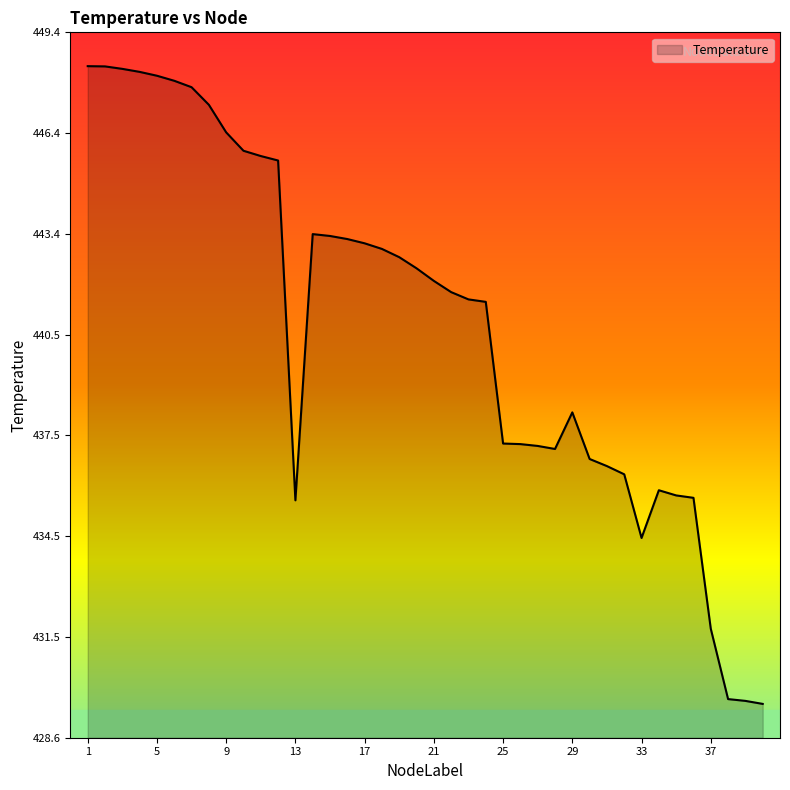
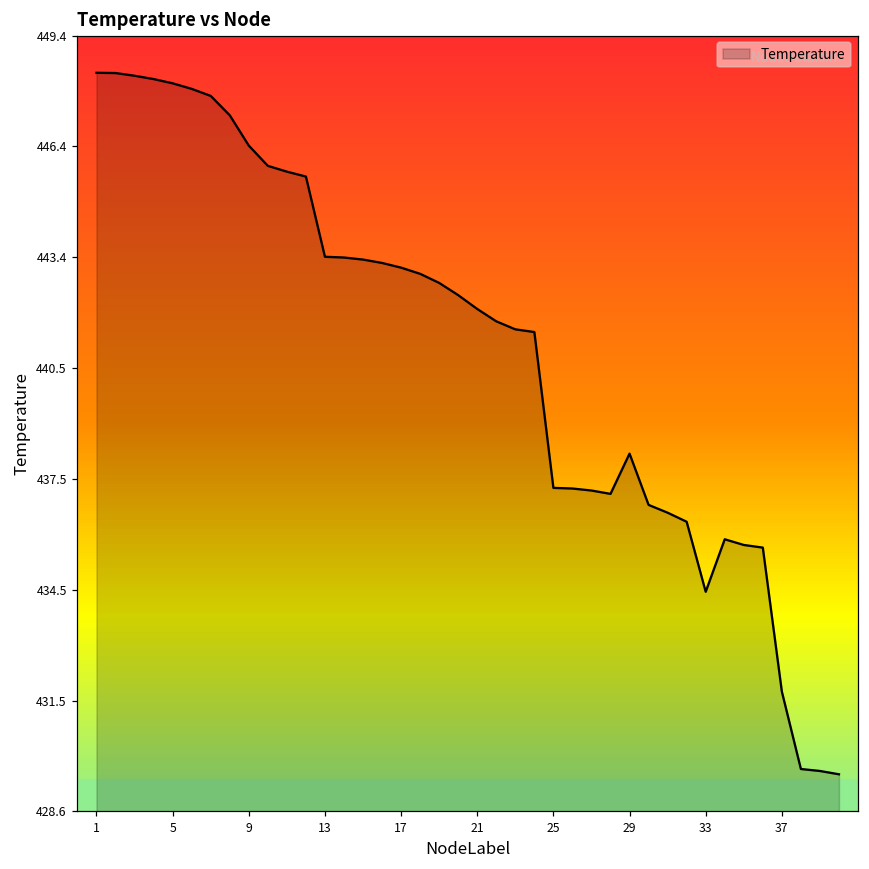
  {
    "1": 448.4,
    "5": 448.1,
    "9": 446.4,
-   "13": 435.6,
+   "13": 443.5,
    "17": 443.2,
    "21": 442.1,
    "25": 437.2,
    "29": 438.2,
    "33": 434.5,
    "37": 431.8
  }
